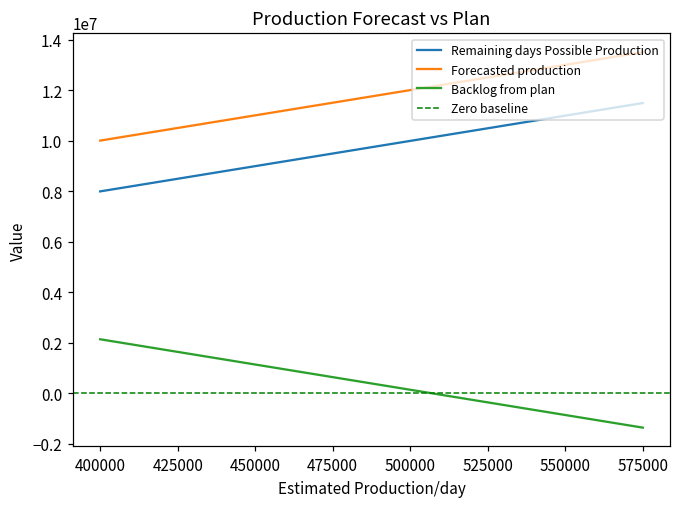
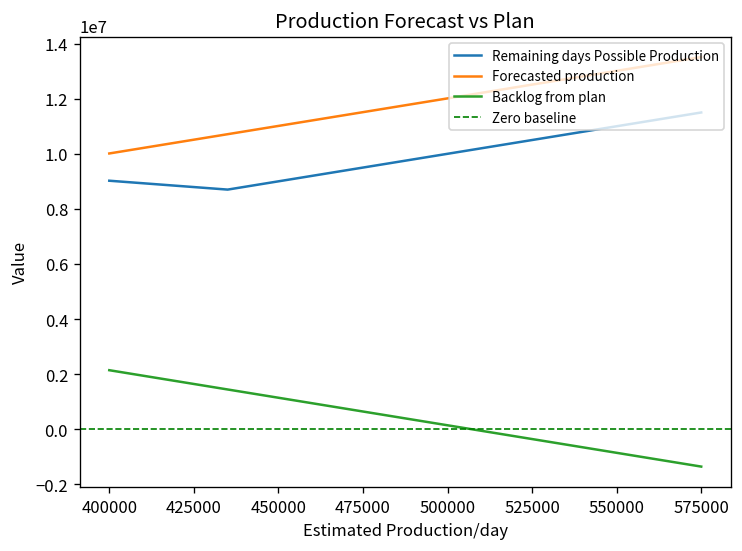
  {
    "Remaining days Possible Production": {
-     "400000": 8000000
+     "400000": 9000000
    },
    "Forecasted production": {
      "400000": 10000000
    },
    "Backlog from plan": {
      "400000": 2100000,
      "575000": -1400000
    }
  }
